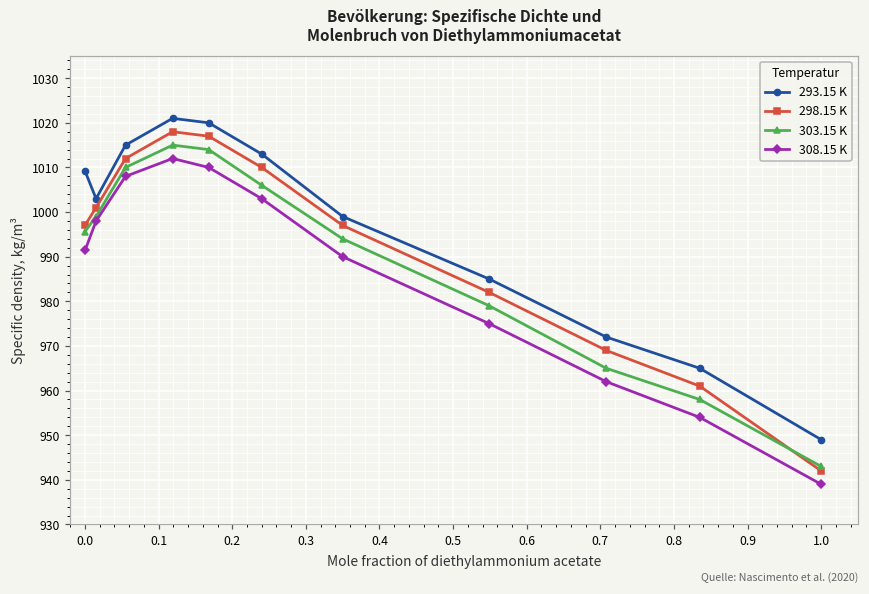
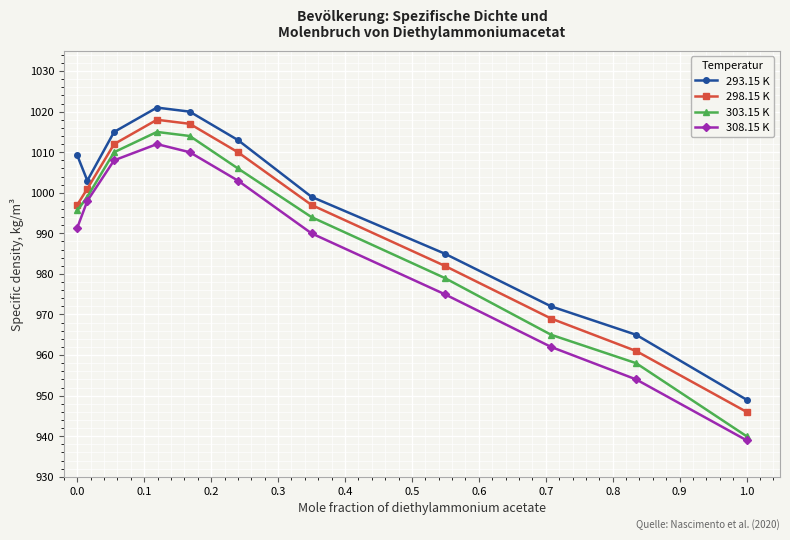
  {
    "293.15 K": {
      "0.0": 1009,
      "1.0": 949
    },
    "298.15 K": {
      "0.0": 997,
-     "1.0": 942
+     "1.0": 946
    },
    "303.15 K": {
      "0.0": 996,
-     "1.0": 943
+     "1.0": 940
    },
    "308.15 K": {
      "0.0": 991,
      "1.0": 939
    }
  }
